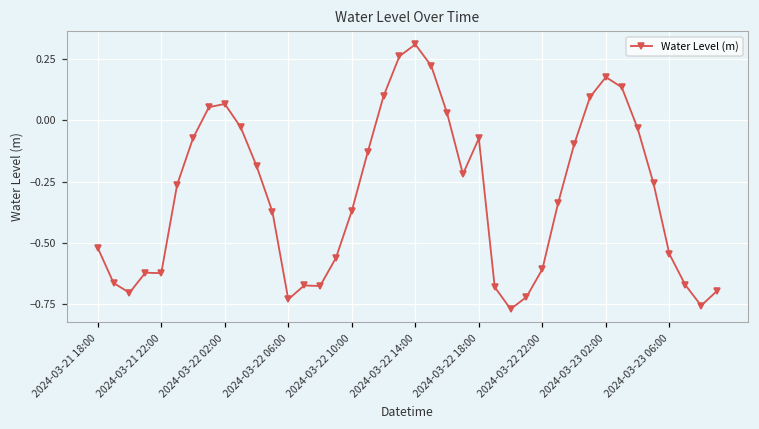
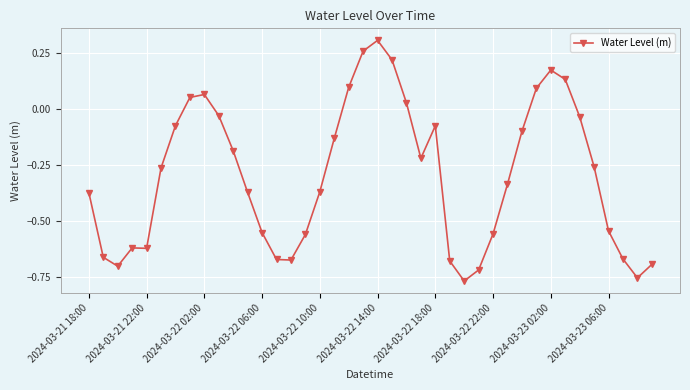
  {
-   "2024-03-21 18:00": -0.52,
+   "2024-03-21 18:00": -0.37,
    "2024-03-21 22:00": -0.62,
    "2024-03-22 02:00": 0.07,
-   "2024-03-22 06:00": -0.73,
+   "2024-03-22 06:00": -0.55,
    "2024-03-22 10:00": -0.37,
    "2024-03-22 14:00": 0.31,
    "2024-03-22 18:00": -0.07,
-   "2024-03-22 22:00": -0.61,
+   "2024-03-22 22:00": -0.56,
    "2024-03-23 02:00": 0.18,
    "2024-03-23 06:00": -0.54
  }
